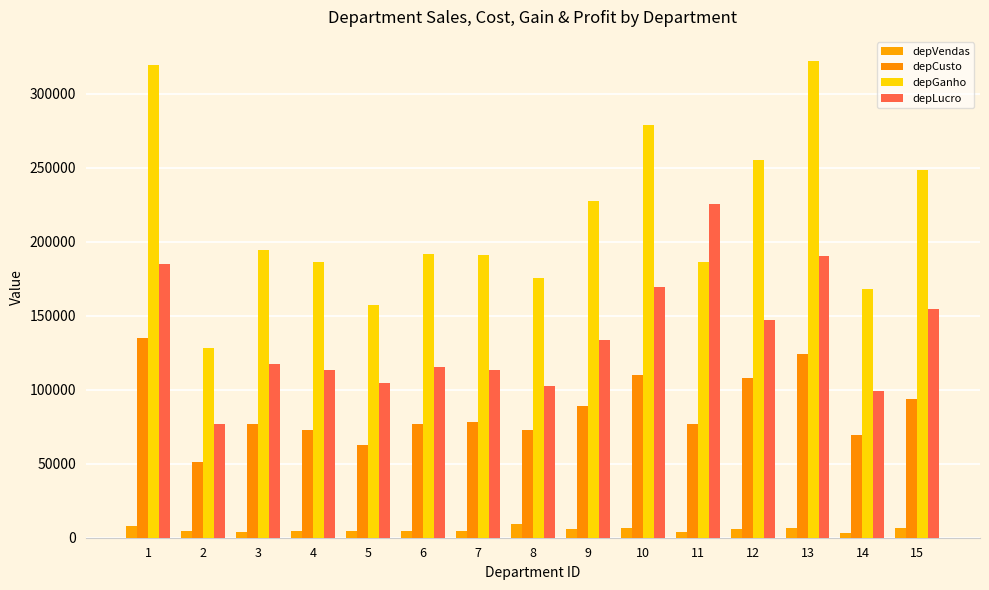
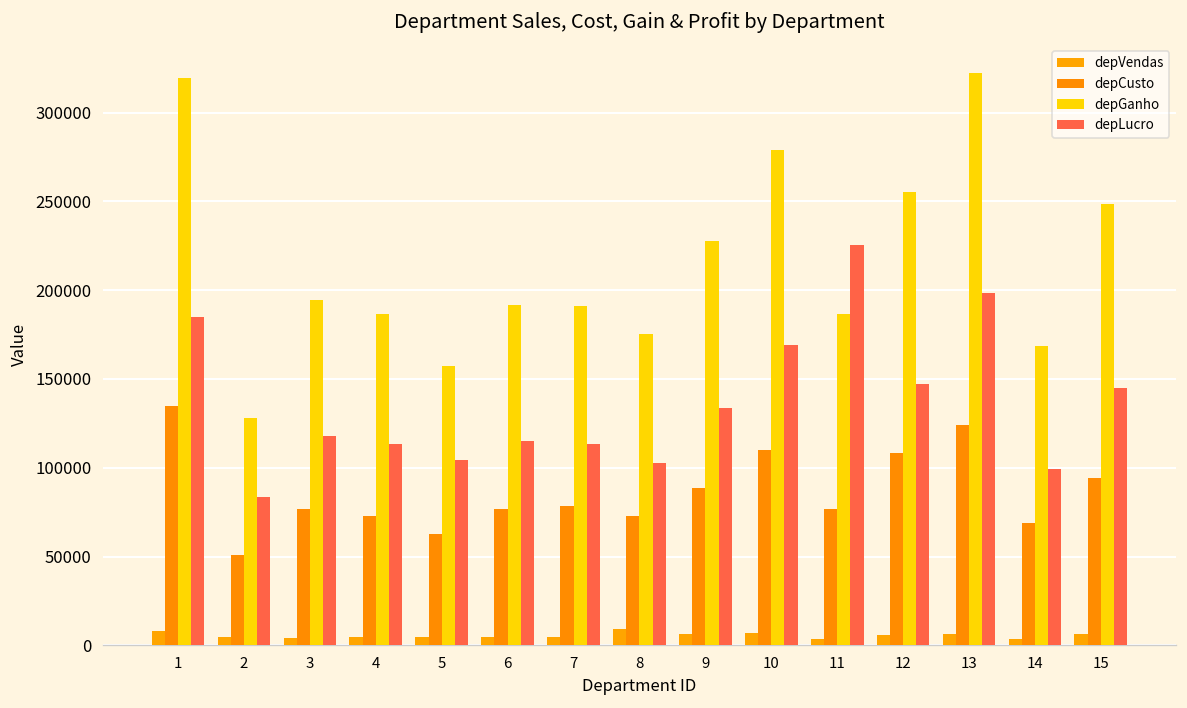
  {
    "depLucro": {
      "1": 185000,
-     "2": 77000,
+     "2": 83000,
      "3": 118000,
      "4": 113000,
      "5": 104000,
      "6": 115000,
      "7": 113000,
      "8": 103000,
      "9": 133000,
      "10": 169000,
      "11": 225000,
      "12": 147000,
-     "13": 191000,
+     "13": 198000,
      "14": 99000,
-     "15": 154000
+     "15": 145000
    }
  }
